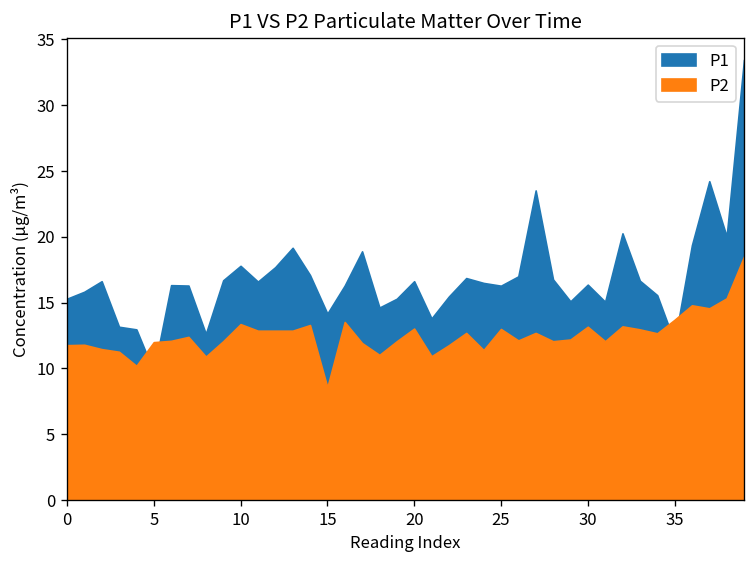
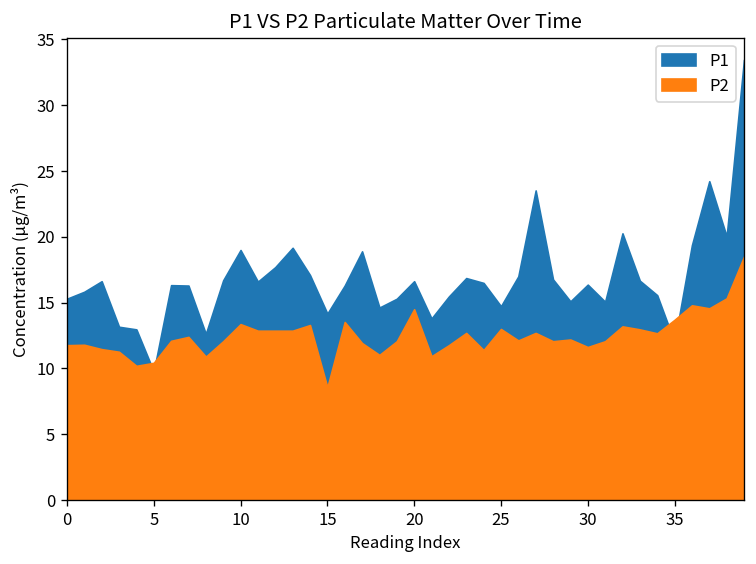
  {
    "P1": {
      "0": 15.3,
-     "10": 17.8,
+     "10": 19.0,
      "15": 14.2,
      "20": 16.6,
-     "25": 16.3,
+     "25": 14.7,
      "30": 16.4
    },
    "P2": {
      "0": 11.8,
-     "5": 12.0,
+     "5": 10.4,
      "10": 13.4,
      "15": 8.6,
-     "20": 13.0,
+     "20": 14.5,
      "25": 13.0,
-     "30": 13.2,
+     "30": 11.6,
      "35": 13.7
    }
  }
